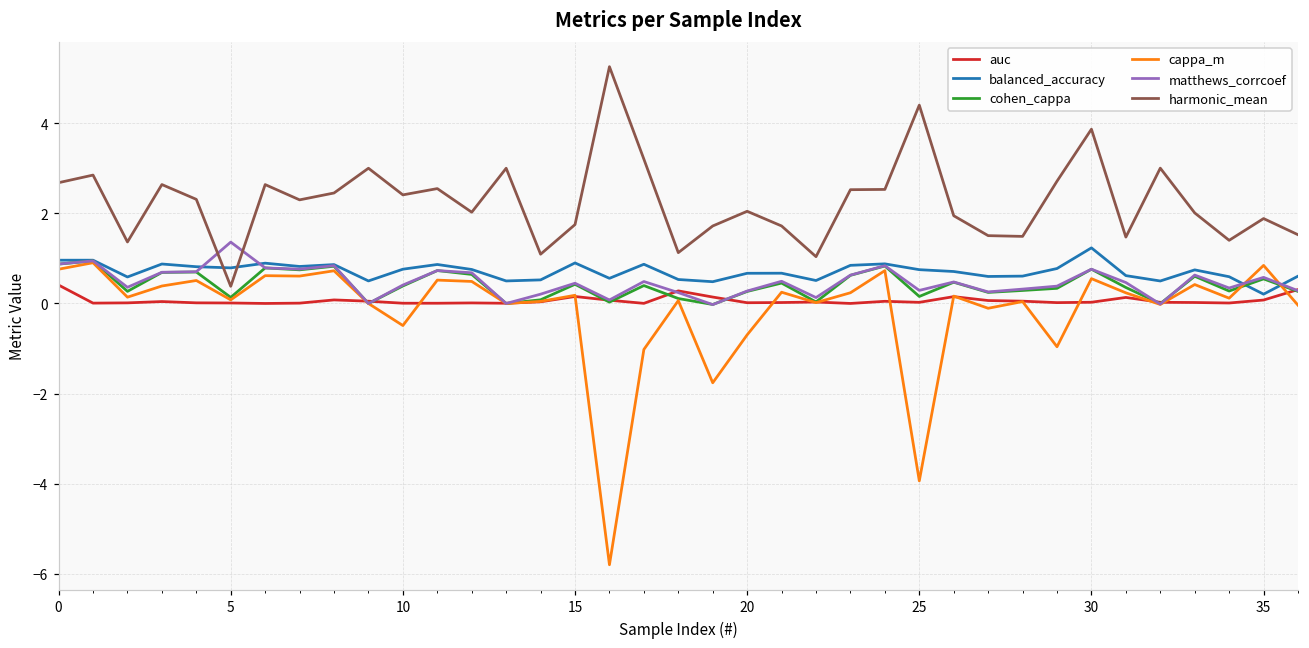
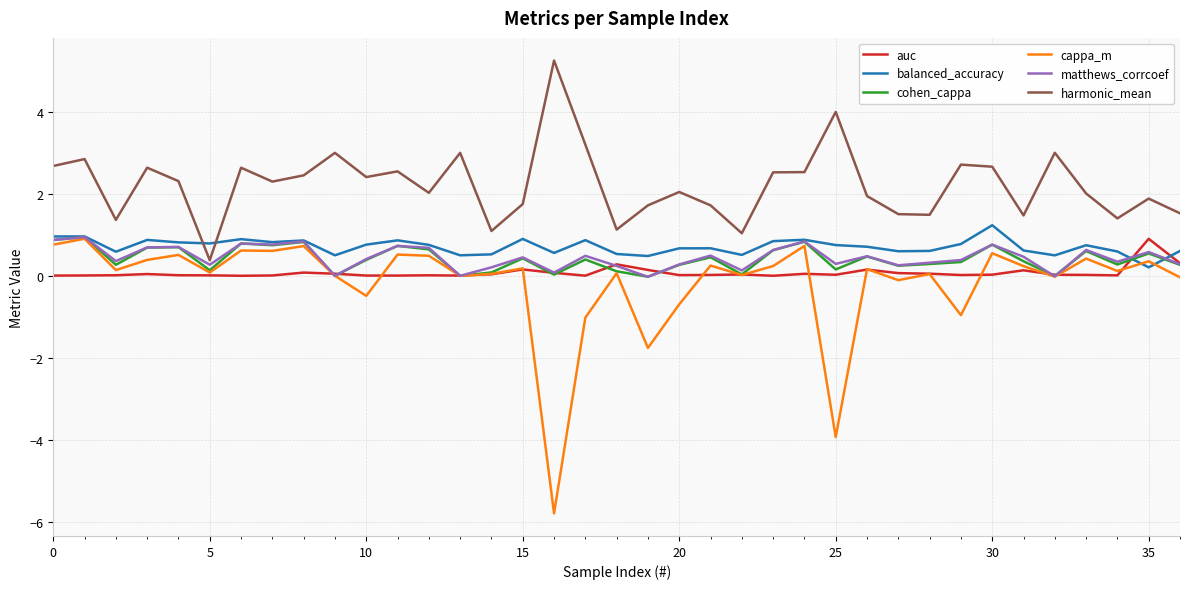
  {
    "auc": {
-     "0": 0.4,
+     "0": 0.0,
      "5": 0.0,
      "10": 0.0,
      "20": 0.0,
      "25": 0.0,
      "30": 0.0,
-     "35": 0.1
+     "35": 0.9
    },
    "balanced_accuracy": {
      "0": 1.0,
      "5": 0.8,
      "10": 0.8,
      "15": 0.9,
      "20": 0.7,
      "25": 0.8,
      "30": 1.2,
      "35": 0.2
    },
    "cohen_cappa": {
      "25": 0.2
    },
    "cappa_m": {
      "0": 0.8,
      "10": -0.5,
      "20": -0.7,
      "25": -3.9,
      "30": 0.6,
-     "35": 0.8
+     "35": 0.4
    },
    "matthews_corrcoef": {
-     "5": 1.4,
+     "5": 0.3,
      "25": 0.3
    },
    "harmonic_mean": {
      "0": 2.7,
      "5": 0.4,
      "10": 2.4,
      "15": 1.8,
      "20": 2.0,
-     "25": 4.4,
-     "30": 3.9,
+     "25": 4.0,
+     "30": 2.7,
      "35": 1.9
    }
  }
